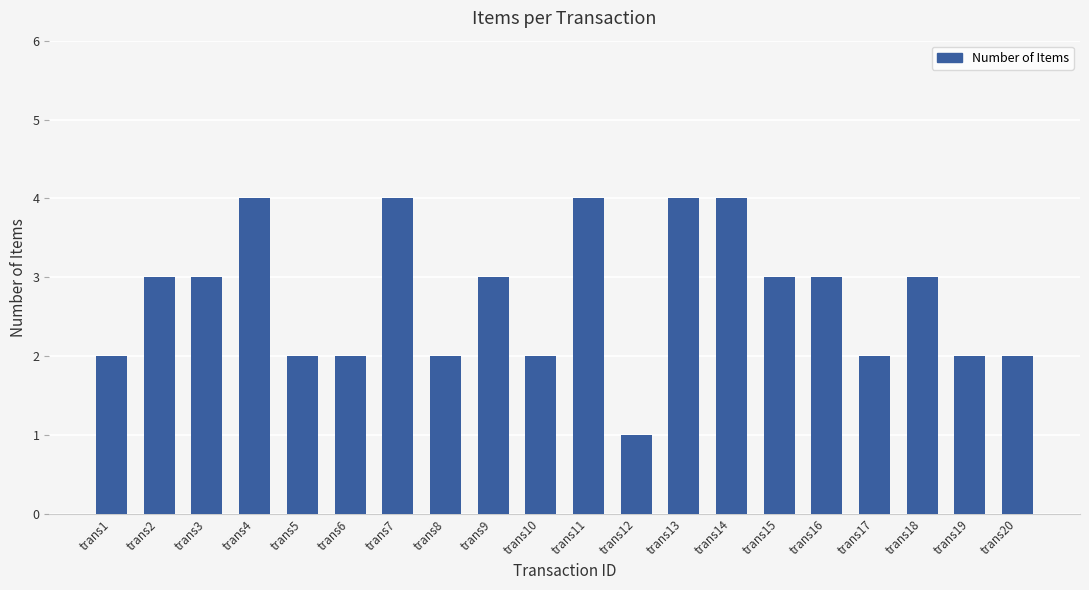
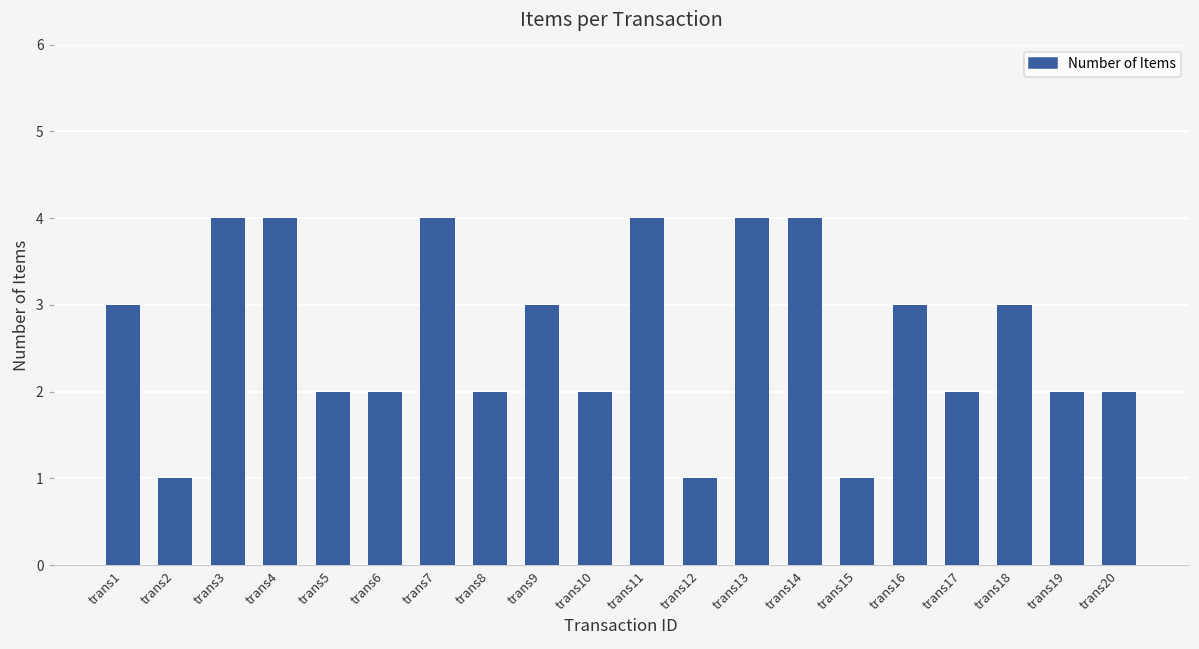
  {
-   "trans1": 2,
-   "trans2": 3,
-   "trans3": 3,
+   "trans1": 3,
+   "trans2": 1,
+   "trans3": 4,
    "trans4": 4,
    "trans5": 2,
    "trans6": 2,
    "trans7": 4,
    "trans8": 2,
    "trans9": 3,
    "trans10": 2,
    "trans11": 4,
    "trans12": 1,
    "trans13": 4,
    "trans14": 4,
-   "trans15": 3,
+   "trans15": 1,
    "trans16": 3,
    "trans17": 2,
    "trans18": 3,
    "trans19": 2,
    "trans20": 2
  }
